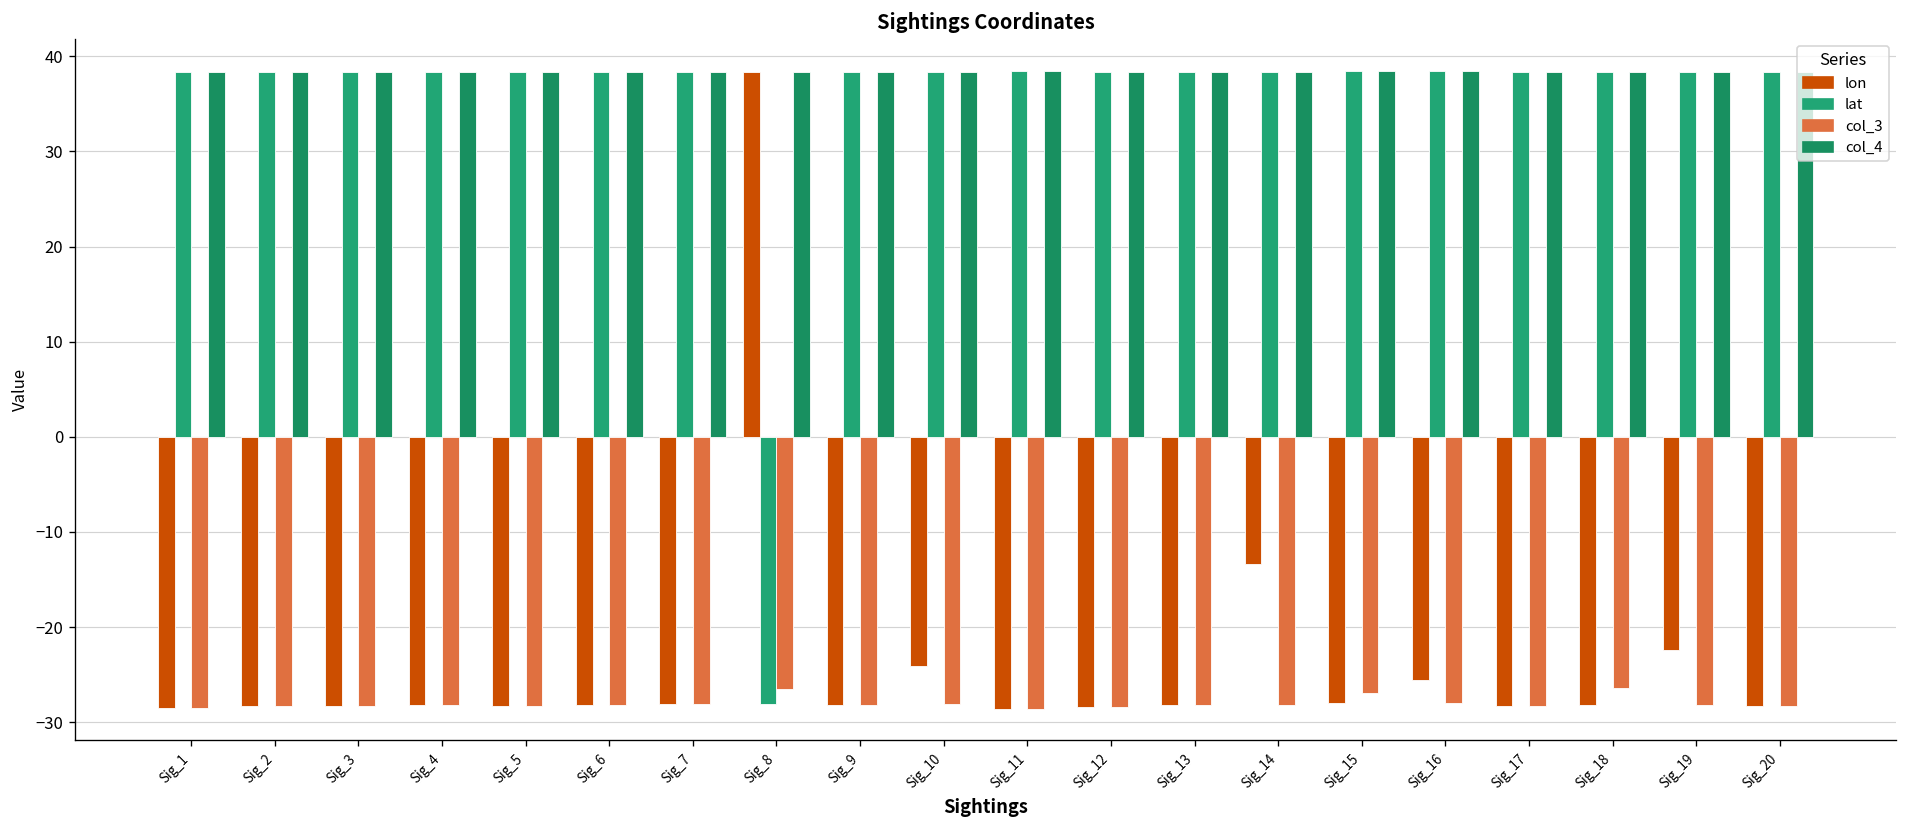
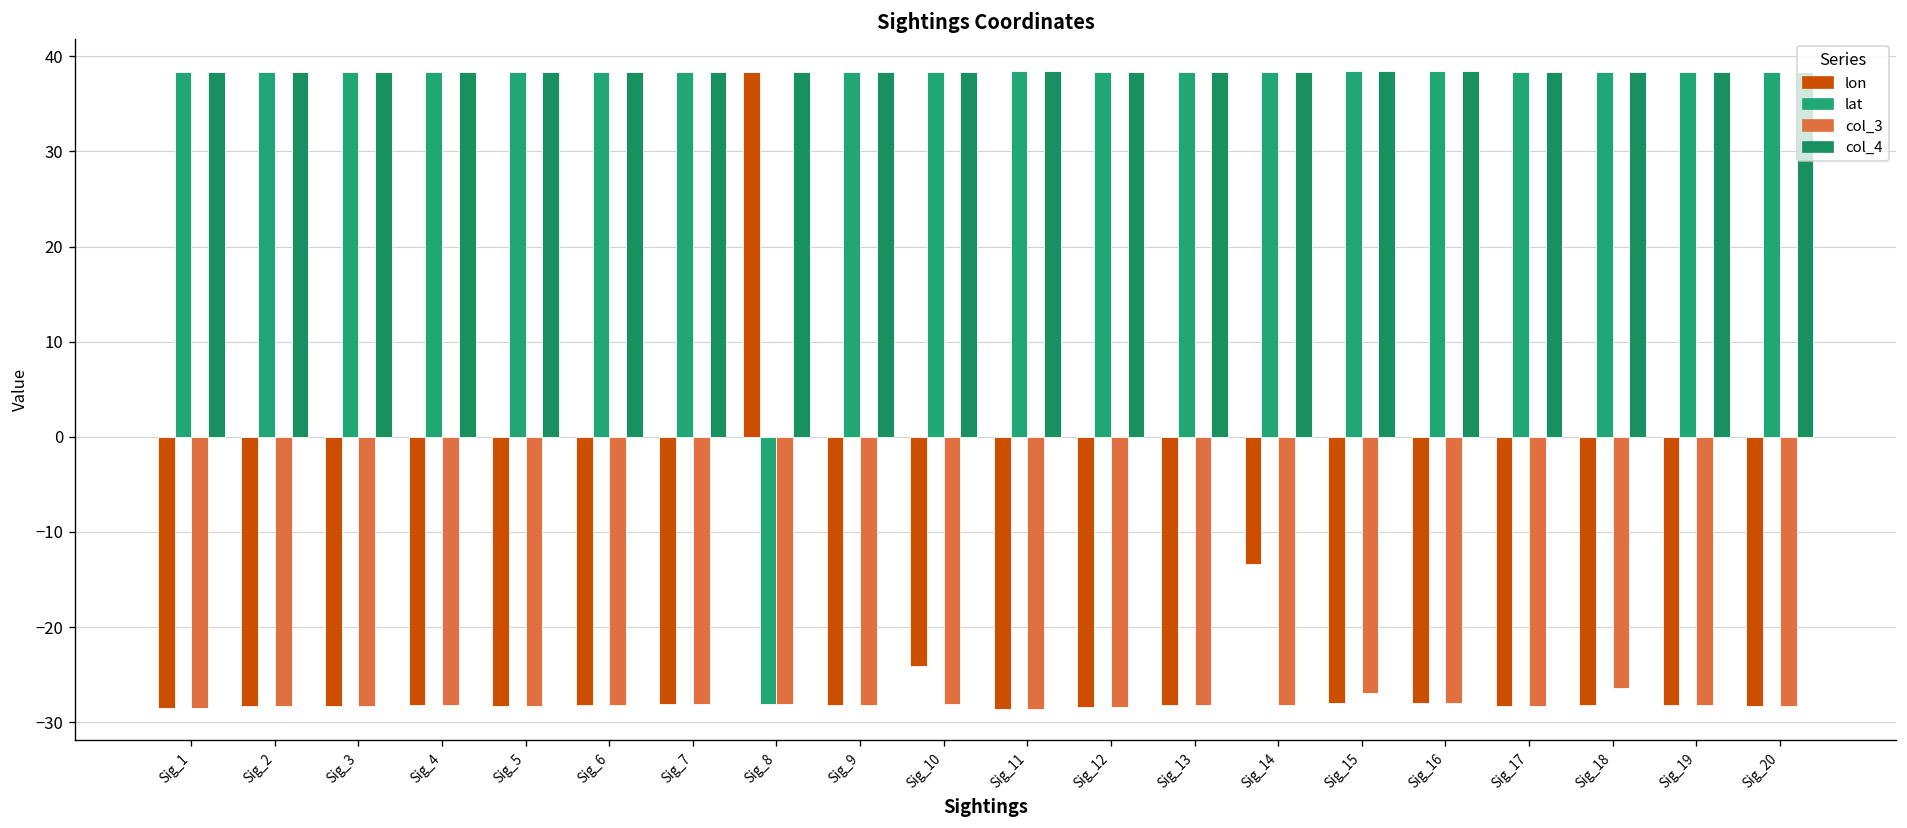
  {
    "lon": {
      "Sig_1": -29,
      "Sig_2": -28,
      "Sig_3": -28,
      "Sig_4": -28,
      "Sig_5": -28,
      "Sig_6": -28,
      "Sig_7": -28,
      "Sig_8": 38,
      "Sig_9": -28,
      "Sig_10": -24,
      "Sig_11": -29,
      "Sig_12": -28,
      "Sig_13": -28,
      "Sig_14": -13,
      "Sig_15": -28,
-     "Sig_16": -26,
+     "Sig_16": -28,
      "Sig_17": -28,
      "Sig_18": -28,
-     "Sig_19": -22,
+     "Sig_19": -28,
      "Sig_20": -28
    },
    "col_3": {
      "Sig_1": -29,
      "Sig_2": -28,
      "Sig_3": -28,
      "Sig_4": -28,
      "Sig_5": -28,
      "Sig_6": -28,
      "Sig_7": -28,
-     "Sig_8": -27,
+     "Sig_8": -28,
      "Sig_9": -28,
      "Sig_10": -28,
      "Sig_11": -29,
      "Sig_12": -28,
      "Sig_13": -28,
      "Sig_14": -28,
      "Sig_15": -27,
      "Sig_16": -28,
      "Sig_17": -28,
      "Sig_18": -26,
      "Sig_19": -28,
      "Sig_20": -28
    }
  }
